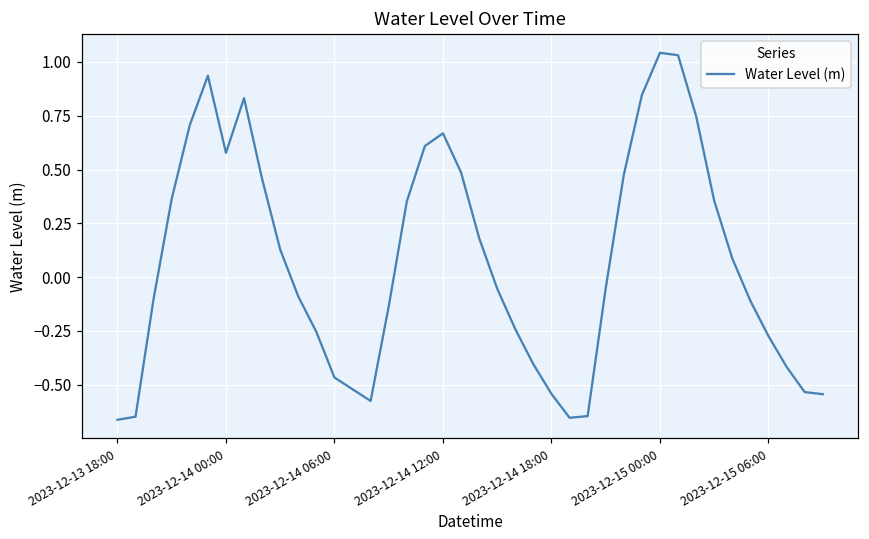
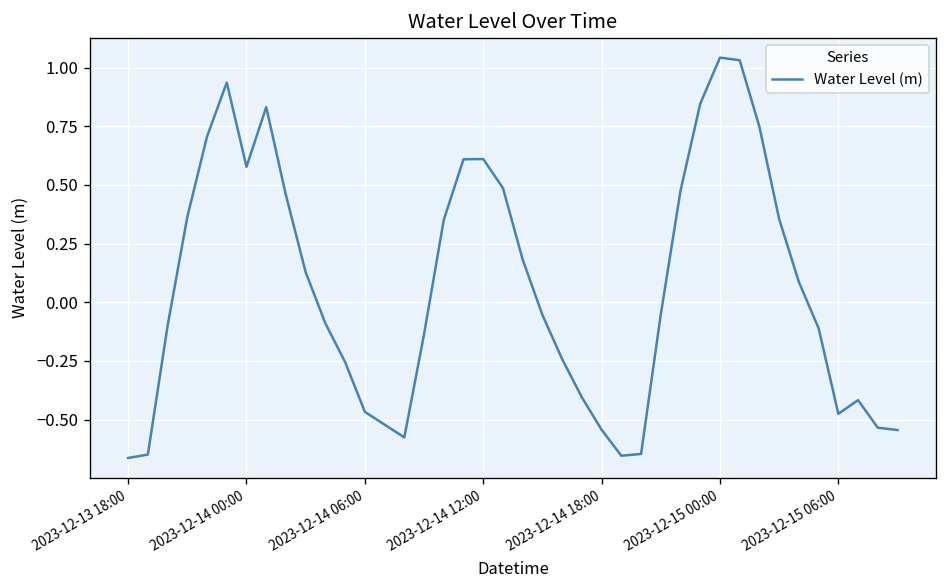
  {
    "2023-12-13 18:00": -0.66,
    "2023-12-14 00:00": 0.58,
    "2023-12-14 06:00": -0.47,
-   "2023-12-14 12:00": 0.67,
+   "2023-12-14 12:00": 0.61,
    "2023-12-14 18:00": -0.54,
    "2023-12-15 00:00": 1.04,
-   "2023-12-15 06:00": -0.27
+   "2023-12-15 06:00": -0.47
  }
